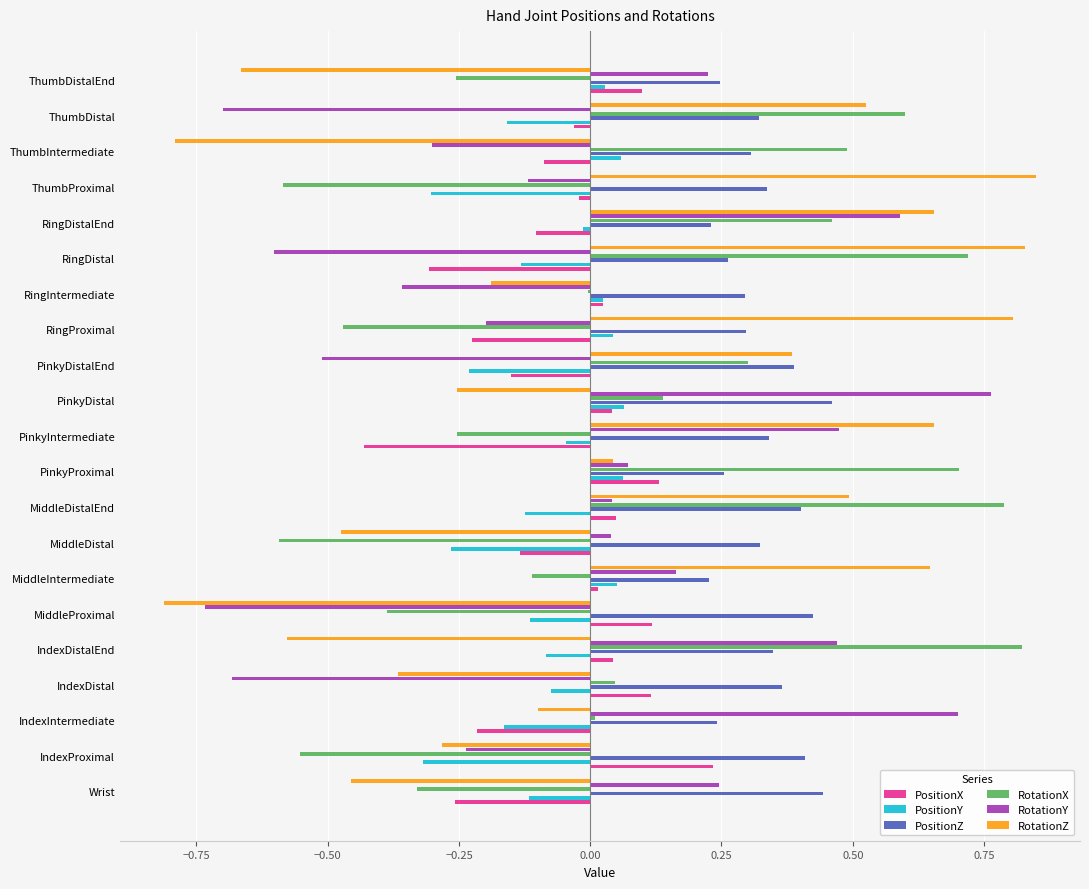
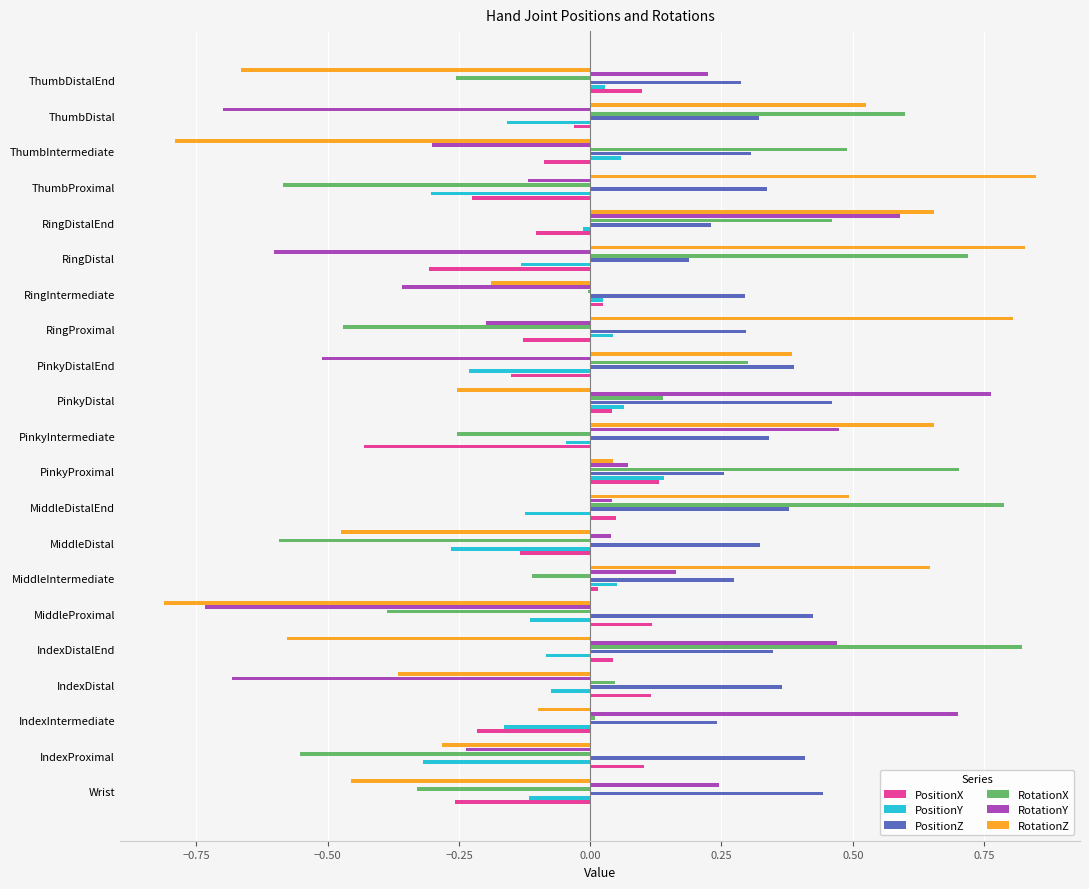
  {
    "PositionX": {
      "ThumbDistalEnd": 0.10,
      "ThumbDistal": -0.03,
      "ThumbIntermediate": -0.09,
-     "ThumbProximal": -0.02,
+     "ThumbProximal": -0.23,
      "RingDistalEnd": -0.10,
      "RingDistal": -0.31,
      "RingIntermediate": 0.02,
-     "RingProximal": -0.22,
+     "RingProximal": -0.13,
      "PinkyDistalEnd": -0.15,
      "PinkyDistal": 0.04,
      "PinkyIntermediate": -0.43,
      "PinkyProximal": 0.13,
      "MiddleDistalEnd": 0.05,
      "MiddleDistal": -0.13,
      "MiddleIntermediate": 0.02,
      "MiddleProximal": 0.12,
      "IndexDistalEnd": 0.04,
      "IndexDistal": 0.12,
      "IndexIntermediate": -0.22,
-     "IndexProximal": 0.23,
+     "IndexProximal": 0.10,
      "Wrist": -0.26
    },
    "PositionY": {
      "ThumbDistalEnd": 0.03,
      "ThumbDistal": -0.16,
      "ThumbIntermediate": 0.06,
      "ThumbProximal": -0.30,
      "RingDistalEnd": -0.01,
      "RingDistal": -0.13,
      "RingIntermediate": 0.02,
      "RingProximal": 0.04,
      "PinkyDistalEnd": -0.23,
      "PinkyDistal": 0.06,
      "PinkyIntermediate": -0.05,
-     "PinkyProximal": 0.06,
+     "PinkyProximal": 0.14,
      "MiddleDistalEnd": -0.12,
      "MiddleDistal": -0.27,
      "MiddleIntermediate": 0.05,
      "MiddleProximal": -0.12,
      "IndexDistalEnd": -0.09,
      "IndexDistal": -0.07,
      "IndexIntermediate": -0.16,
      "IndexProximal": -0.32,
      "Wrist": -0.12
    },
    "PositionZ": {
-     "ThumbDistalEnd": 0.25,
+     "ThumbDistalEnd": 0.29,
      "ThumbDistal": 0.32,
      "ThumbIntermediate": 0.31,
      "ThumbProximal": 0.34,
      "RingDistalEnd": 0.23,
-     "RingDistal": 0.26,
+     "RingDistal": 0.19,
      "RingIntermediate": 0.30,
      "RingProximal": 0.30,
      "PinkyDistalEnd": 0.39,
      "PinkyDistal": 0.46,
      "PinkyIntermediate": 0.34,
      "PinkyProximal": 0.26,
-     "MiddleDistalEnd": 0.40,
+     "MiddleDistalEnd": 0.38,
      "MiddleDistal": 0.32,
-     "MiddleIntermediate": 0.23,
+     "MiddleIntermediate": 0.27,
      "MiddleProximal": 0.42,
      "IndexDistalEnd": 0.35,
      "IndexDistal": 0.36,
      "IndexIntermediate": 0.24,
      "IndexProximal": 0.41,
      "Wrist": 0.44
    },
    "RotationX": {
      "ThumbDistalEnd": -0.26,
      "ThumbDistal": 0.60,
      "ThumbIntermediate": 0.49,
      "ThumbProximal": -0.59,
      "RingDistalEnd": 0.46,
      "RingDistal": 0.72,
      "RingProximal": -0.47,
      "PinkyDistalEnd": 0.30,
      "PinkyDistal": 0.14,
      "PinkyIntermediate": -0.25,
      "PinkyProximal": 0.70,
      "MiddleDistalEnd": 0.79,
      "MiddleDistal": -0.59,
      "MiddleIntermediate": -0.11,
      "MiddleProximal": -0.39,
      "IndexDistalEnd": 0.82,
      "IndexDistal": 0.05,
      "IndexIntermediate": 0.01,
      "IndexProximal": -0.55,
      "Wrist": -0.33
    },
    "RotationY": {
      "ThumbDistalEnd": 0.22,
      "ThumbDistal": -0.70,
      "ThumbIntermediate": -0.30,
      "ThumbProximal": -0.12,
      "RingDistalEnd": 0.59,
      "RingDistal": -0.60,
      "RingIntermediate": -0.36,
      "RingProximal": -0.20,
      "PinkyDistalEnd": -0.51,
      "PinkyDistal": 0.76,
      "PinkyIntermediate": 0.47,
      "PinkyProximal": 0.07,
      "MiddleDistalEnd": 0.04,
      "MiddleDistal": 0.04,
      "MiddleIntermediate": 0.16,
      "MiddleProximal": -0.73,
      "IndexDistalEnd": 0.47,
      "IndexDistal": -0.68,
      "IndexIntermediate": 0.70,
      "IndexProximal": -0.24,
      "Wrist": 0.25
    },
    "RotationZ": {
      "ThumbDistalEnd": -0.67,
      "ThumbDistal": 0.52,
      "ThumbIntermediate": -0.79,
      "ThumbProximal": 0.85,
      "RingDistalEnd": 0.65,
      "RingDistal": 0.83,
      "RingIntermediate": -0.19,
      "RingProximal": 0.80,
      "PinkyDistalEnd": 0.38,
      "PinkyDistal": -0.25,
      "PinkyIntermediate": 0.65,
      "PinkyProximal": 0.04,
      "MiddleDistalEnd": 0.49,
      "MiddleDistal": -0.48,
      "MiddleIntermediate": 0.65,
      "MiddleProximal": -0.81,
      "IndexDistalEnd": -0.58,
      "IndexDistal": -0.37,
      "IndexIntermediate": -0.10,
      "IndexProximal": -0.28,
      "Wrist": -0.46
    }
  }
